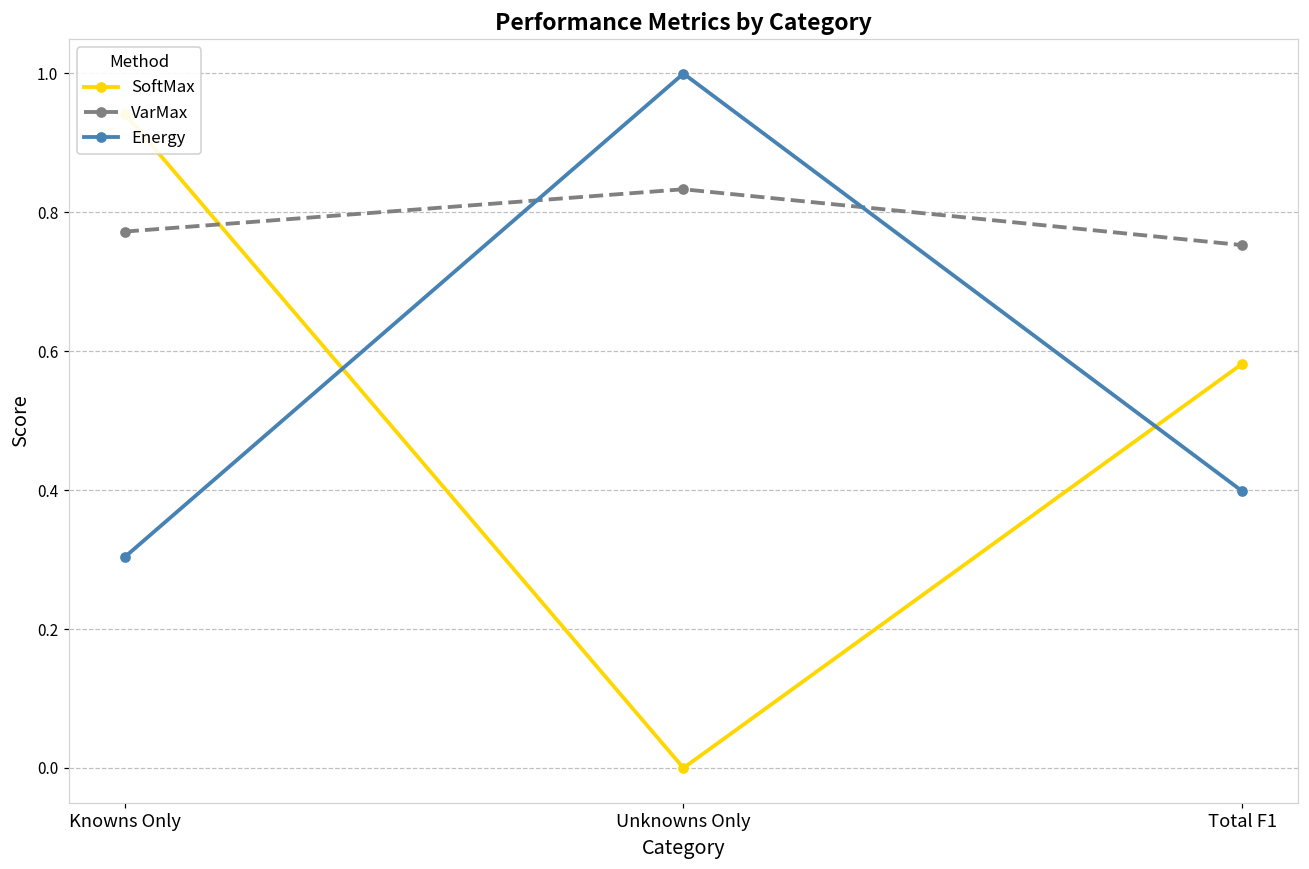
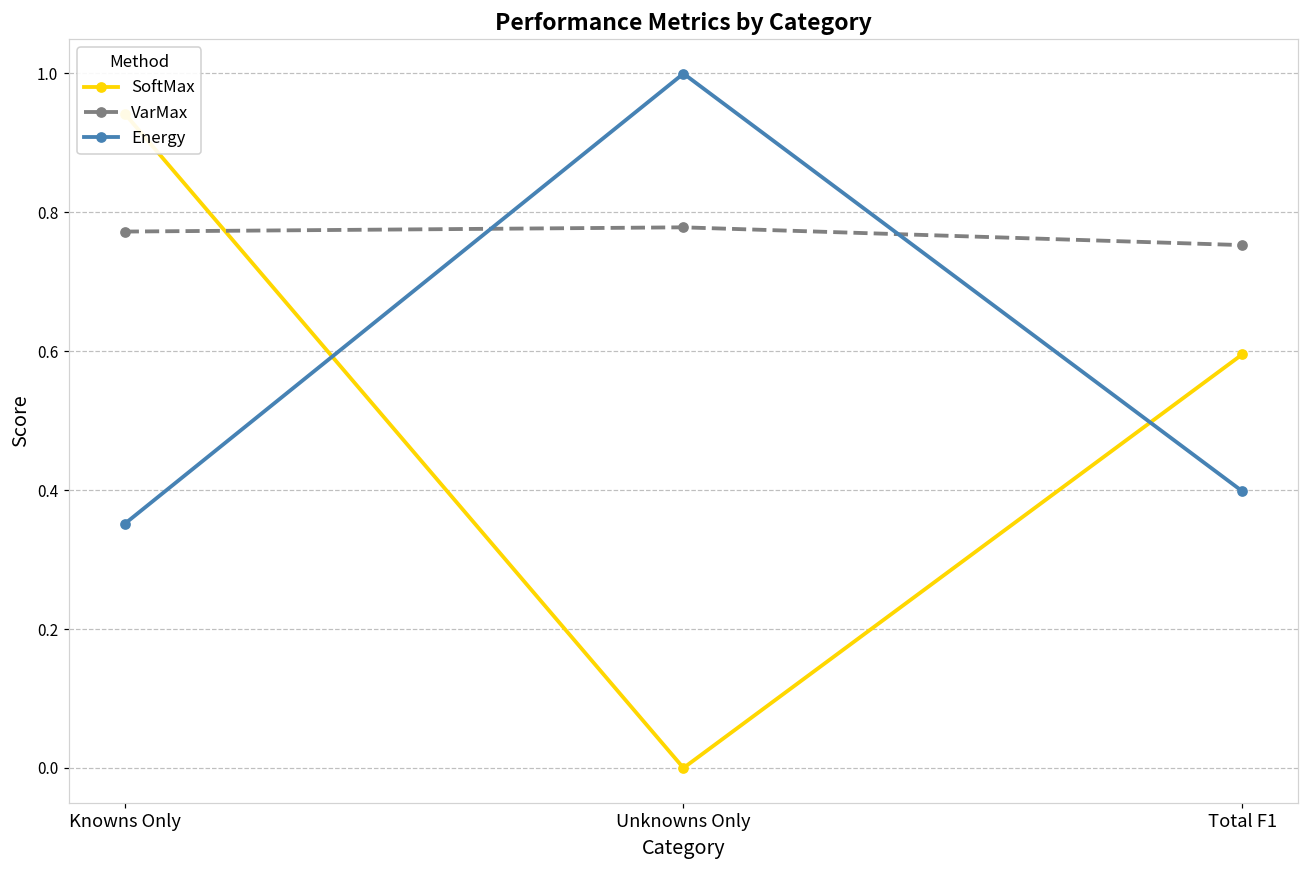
  {
    "SoftMax": {
      "Unknowns Only": 0.00,
-     "Total F1": 0.58
+     "Total F1": 0.60
    },
    "VarMax": {
      "Knowns Only": 0.77,
-     "Unknowns Only": 0.83,
+     "Unknowns Only": 0.78,
      "Total F1": 0.75
    },
    "Energy": {
-     "Knowns Only": 0.30,
+     "Knowns Only": 0.35,
      "Unknowns Only": 1.00,
      "Total F1": 0.40
    }
  }
